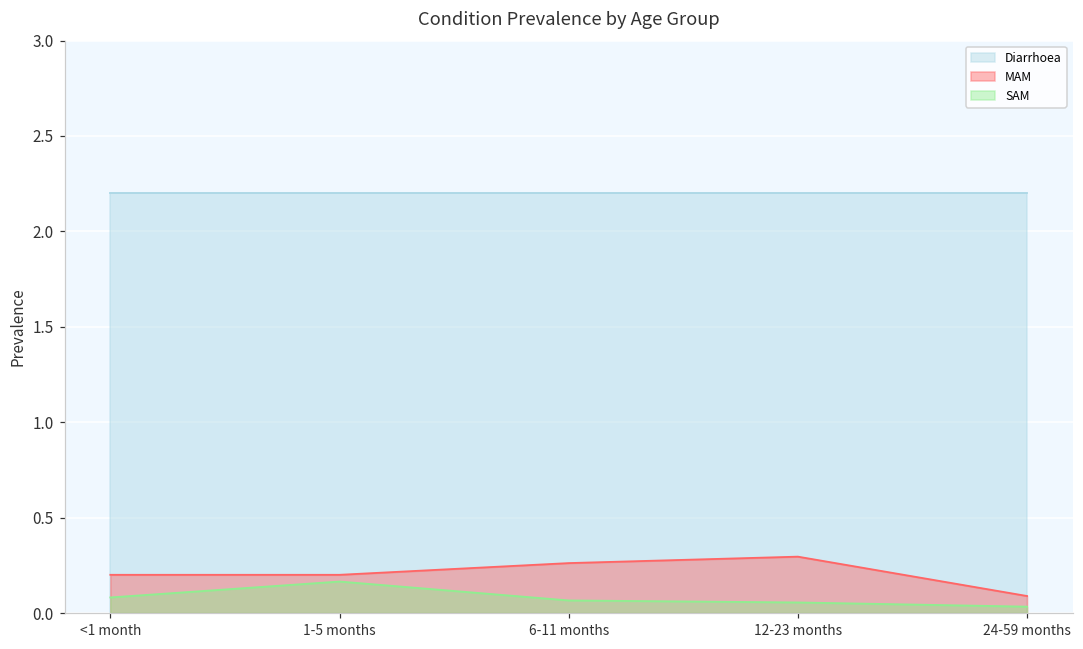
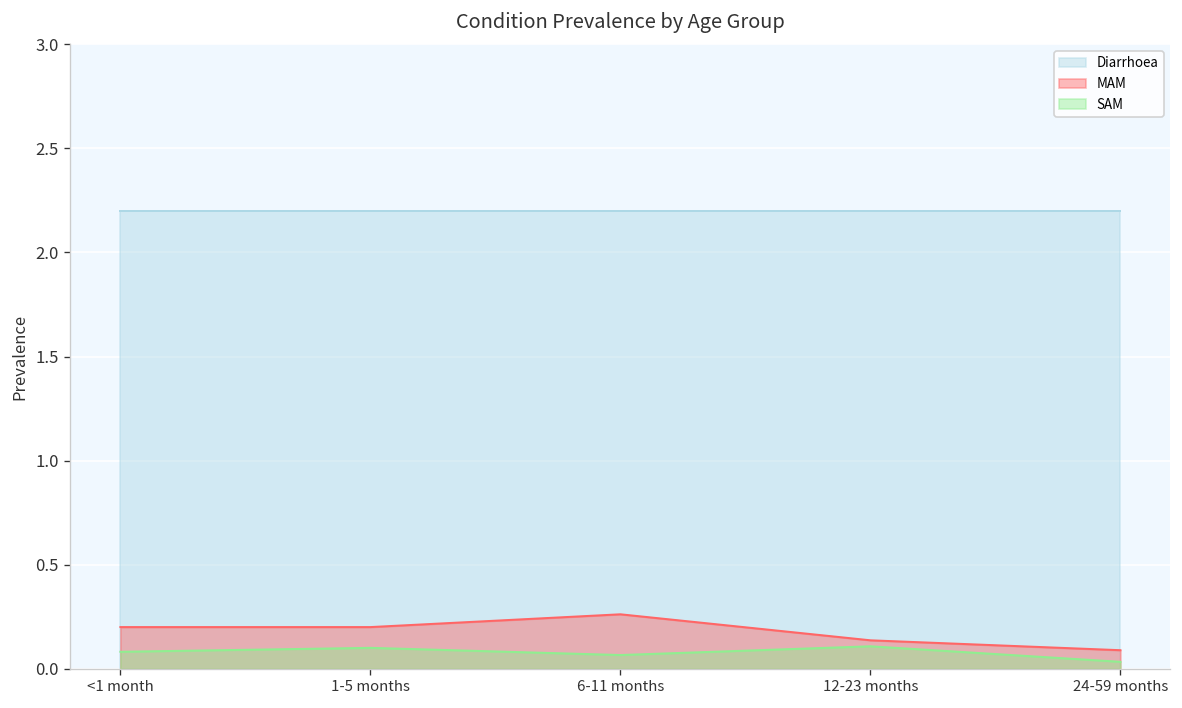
  {
    "Diarrhoea": {
      "<1 month": 2.20,
      "1-5 months": 2.20,
      "6-11 months": 2.20,
      "12-23 months": 2.20,
      "24-59 months": 2.20
    },
    "MAM": {
      "<1 month": 0.20,
      "1-5 months": 0.20,
      "6-11 months": 0.26,
-     "12-23 months": 0.30,
+     "12-23 months": 0.14,
      "24-59 months": 0.09
    },
    "SAM": {
      "<1 month": 0.08,
-     "1-5 months": 0.16,
+     "1-5 months": 0.10,
      "6-11 months": 0.07,
-     "12-23 months": 0.06,
+     "12-23 months": 0.11,
      "24-59 months": 0.03
    }
  }
